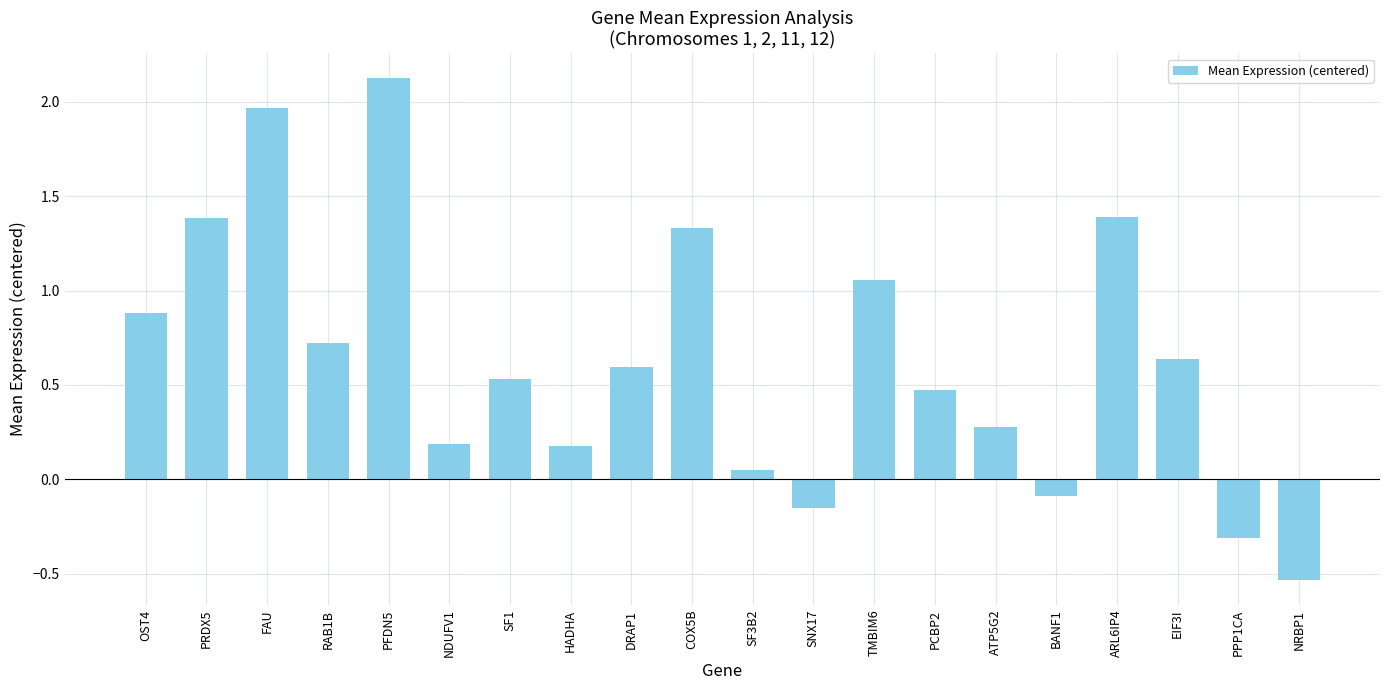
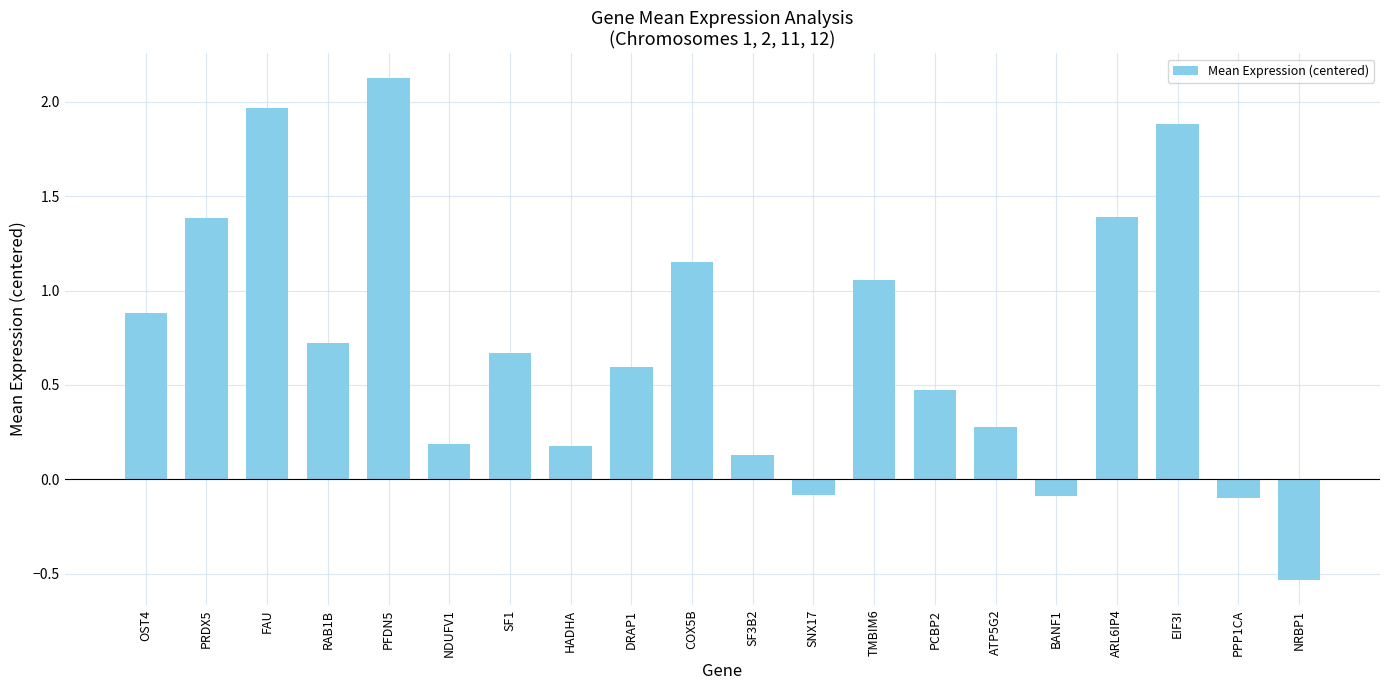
  {
    "OST4": 0.88,
    "PRDX5": 1.38,
    "FAU": 1.97,
    "RAB1B": 0.72,
    "PFDN5": 2.12,
    "NDUFV1": 0.18,
-   "SF1": 0.53,
+   "SF1": 0.67,
    "HADHA": 0.17,
    "DRAP1": 0.59,
-   "COX5B": 1.33,
-   "SF3B2": 0.05,
-   "SNX17": -0.15,
+   "COX5B": 1.15,
+   "SF3B2": 0.13,
+   "SNX17": -0.09,
    "TMBIM6": 1.05,
    "PCBP2": 0.47,
    "ATP5G2": 0.28,
    "BANF1": -0.09,
    "ARL6IP4": 1.39,
-   "EIF3I": 0.64,
-   "PPP1CA": -0.31,
+   "EIF3I": 1.88,
+   "PPP1CA": -0.10,
    "NRBP1": -0.53
  }
